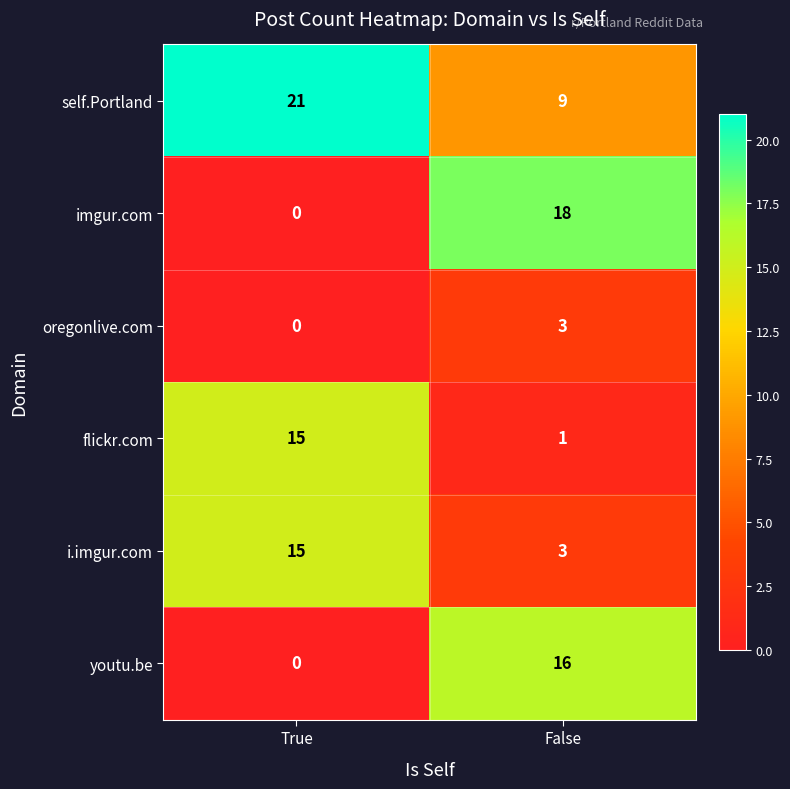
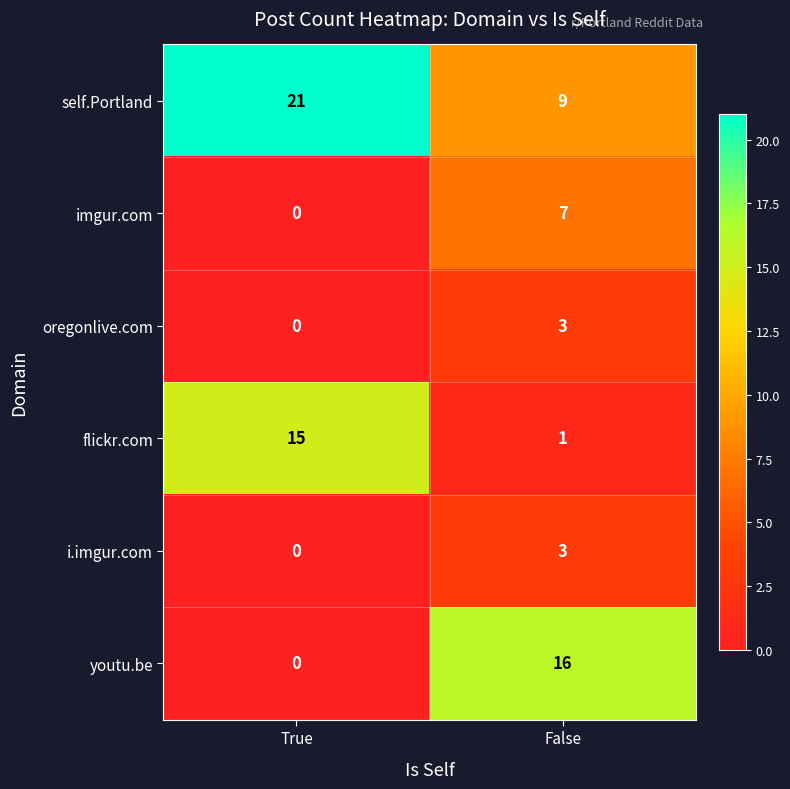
  {
    "self.Portland": {
      "True": 21,
      "False": 9
    },
    "imgur.com": {
      "True": 0,
-     "False": 18
+     "False": 7
    },
    "oregonlive.com": {
      "True": 0,
      "False": 3
    },
    "flickr.com": {
      "True": 15,
      "False": 1
    },
    "i.imgur.com": {
-     "True": 15,
+     "True": 0,
      "False": 3
    },
    "youtu.be": {
      "True": 0,
      "False": 16
    }
  }
